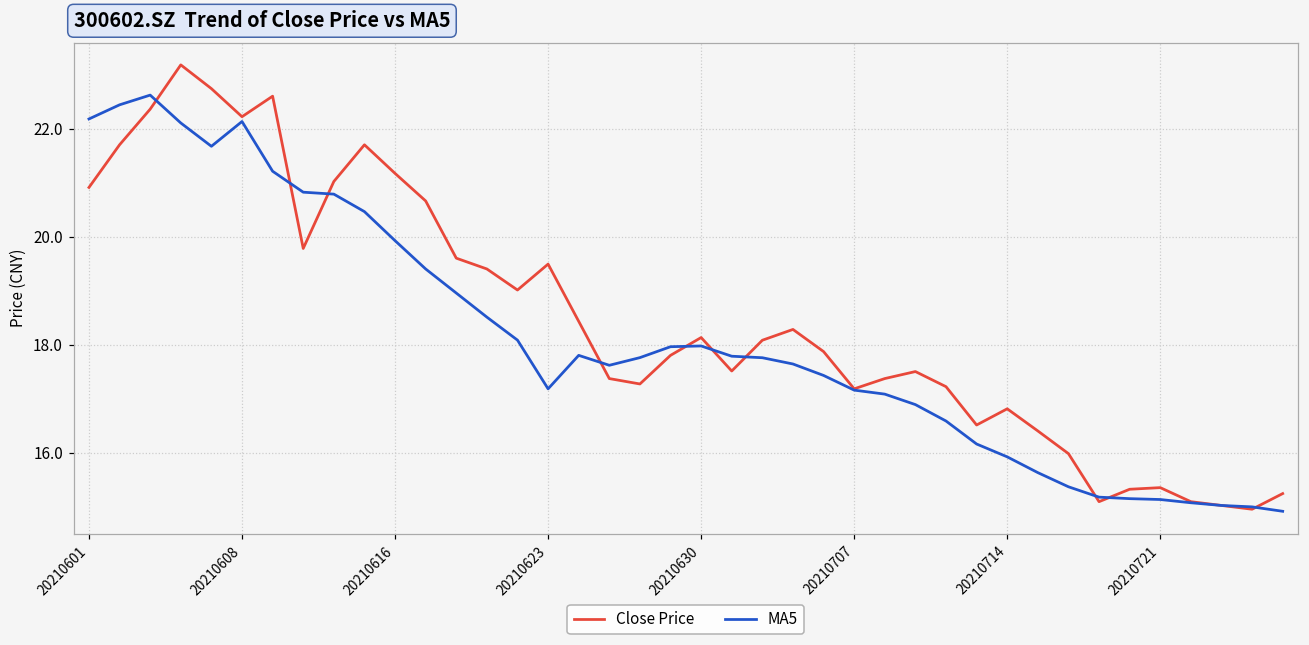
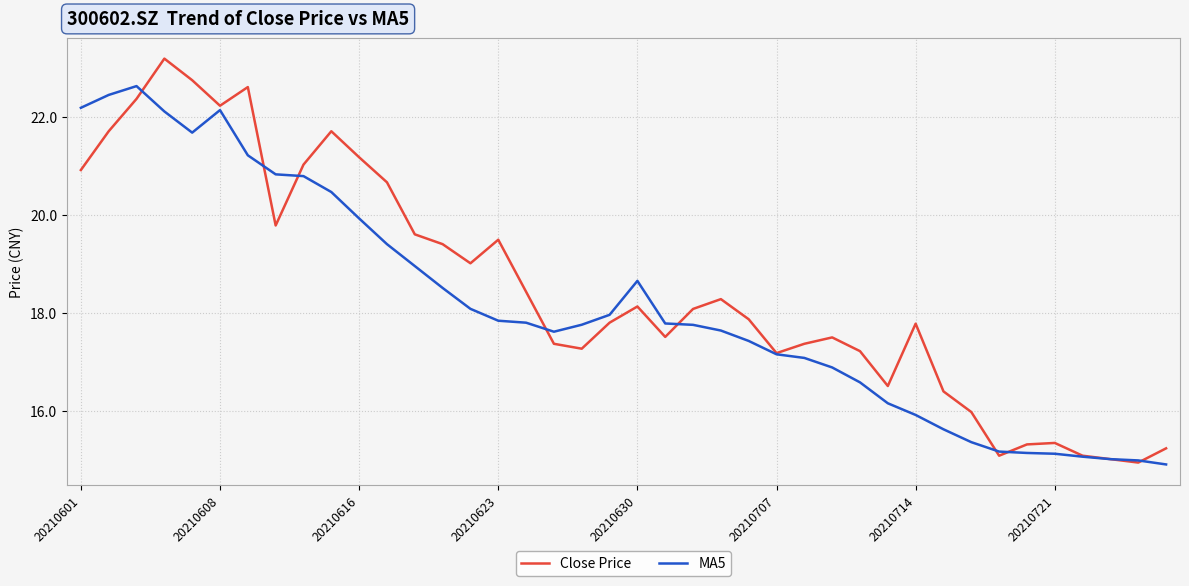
  {
    "Close Price": {
      "20210601": 20.9,
      "20210608": 22.2,
      "20210616": 21.2,
      "20210623": 19.5,
      "20210630": 18.1,
-     "20210714": 16.8,
+     "20210714": 17.8,
      "20210721": 15.4
    },
    "MA5": {
      "20210601": 22.2,
      "20210608": 22.1,
      "20210616": 19.9,
-     "20210623": 17.2,
-     "20210630": 18.0,
+     "20210623": 17.8,
+     "20210630": 18.7,
      "20210714": 15.9,
      "20210721": 15.1
    }
  }
